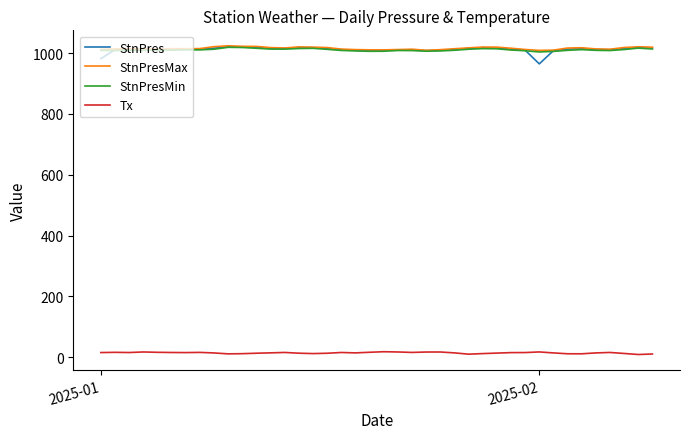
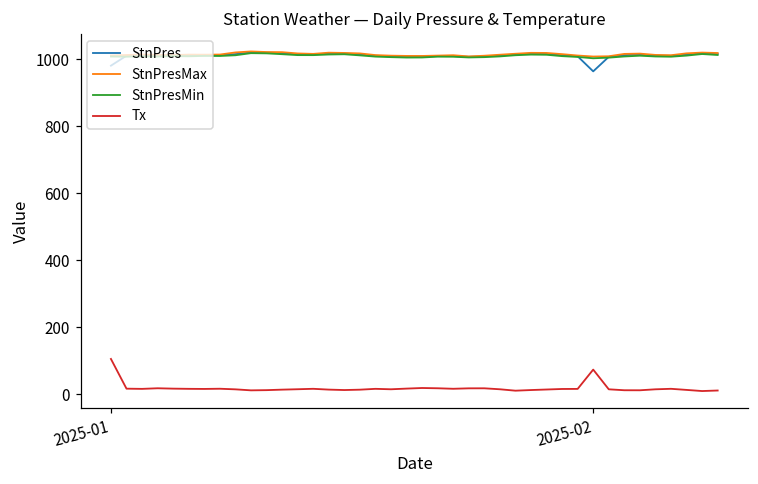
  {
    "StnPres": {
      "2025-02": 960
    },
    "Tx": {
-     "2025-01": 20,
-     "2025-02": 20
+     "2025-01": 110,
+     "2025-02": 70
    }
  }
